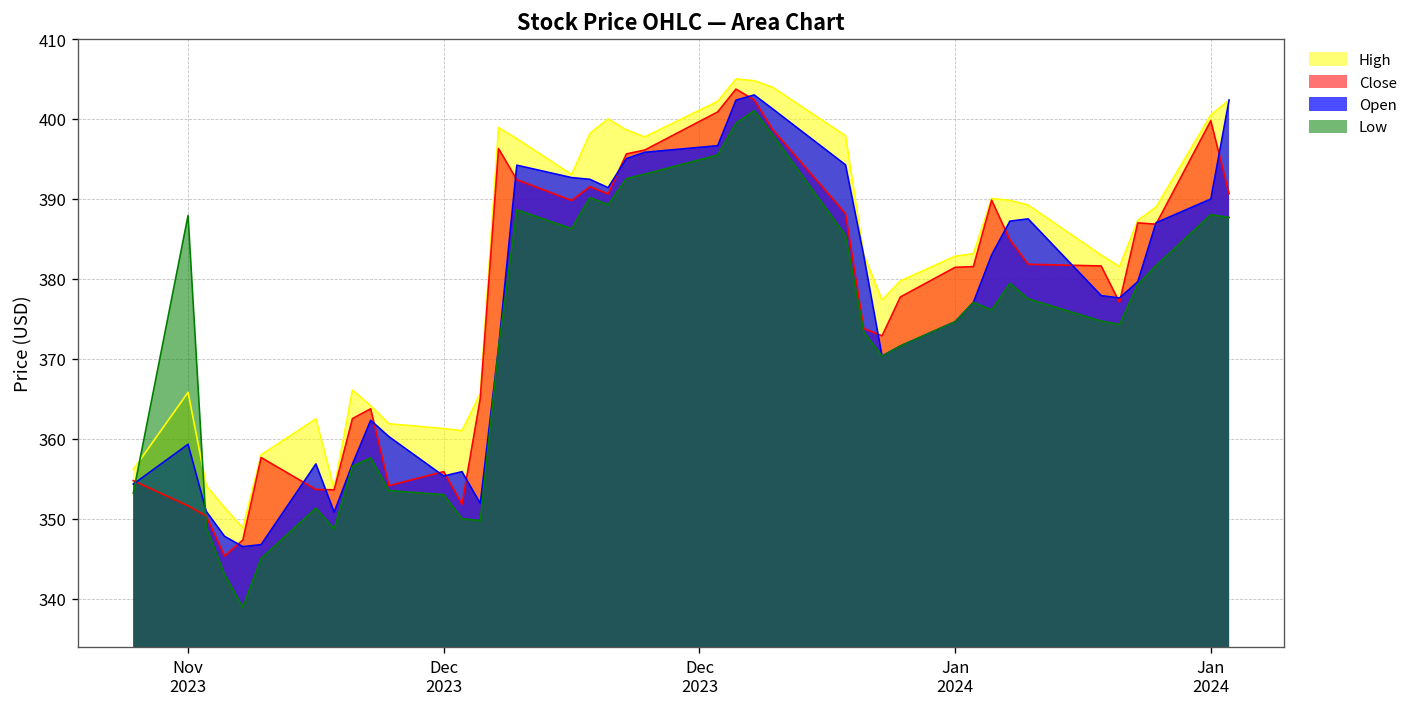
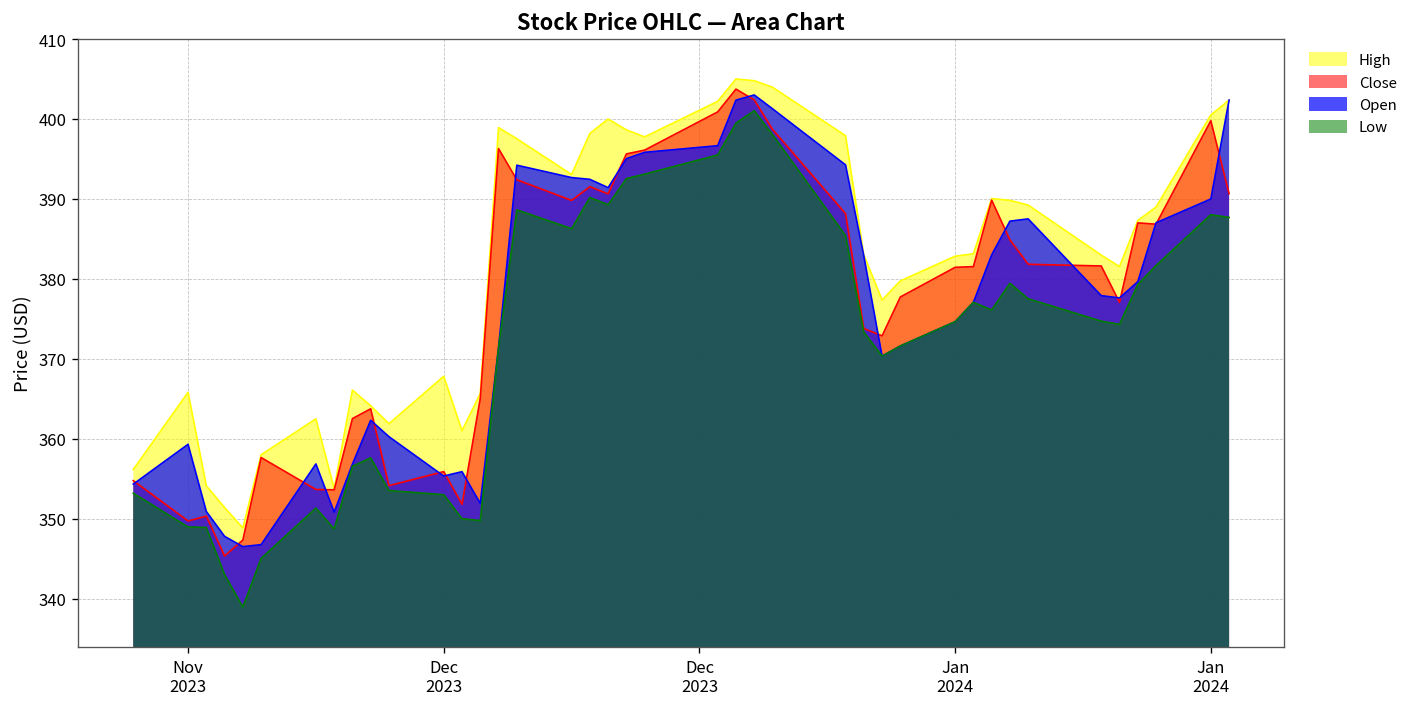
  {
    "High": {
      "Nov 2023": 366,
-     "Dec 2023": 361
+     "Dec 2023": 368
    },
    "Close": {
-     "Nov 2023": 352,
+     "Nov 2023": 350,
      "Dec 2023": 356
    },
    "Open": {
      "Nov 2023": 359,
      "Dec 2023": 355
    },
    "Low": {
-     "Nov 2023": 388,
+     "Nov 2023": 349,
      "Dec 2023": 353
    }
  }
